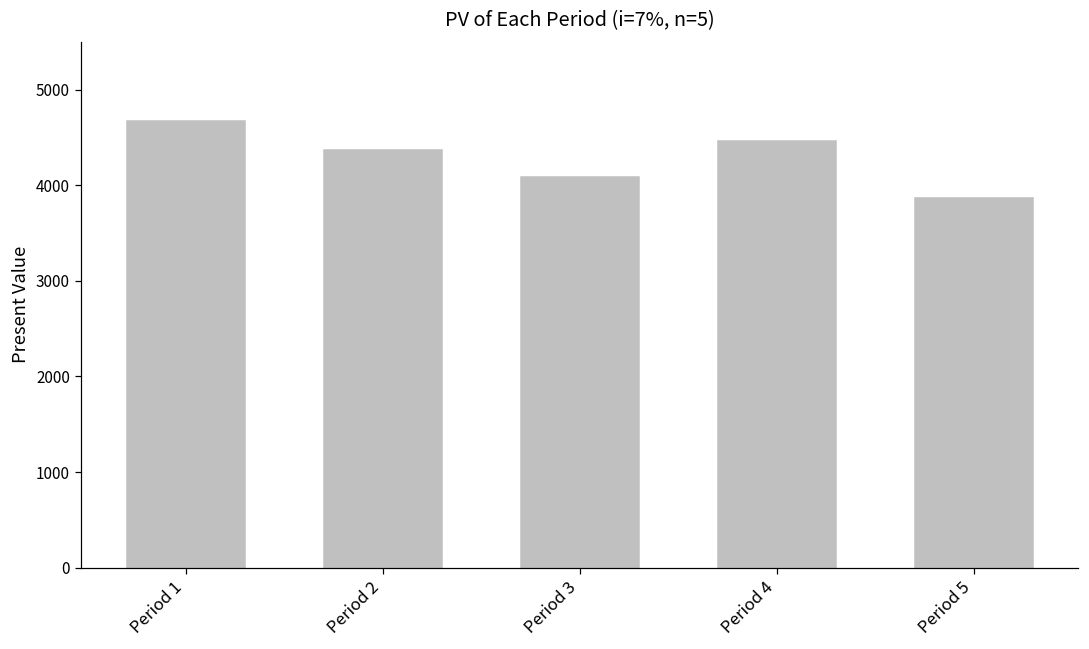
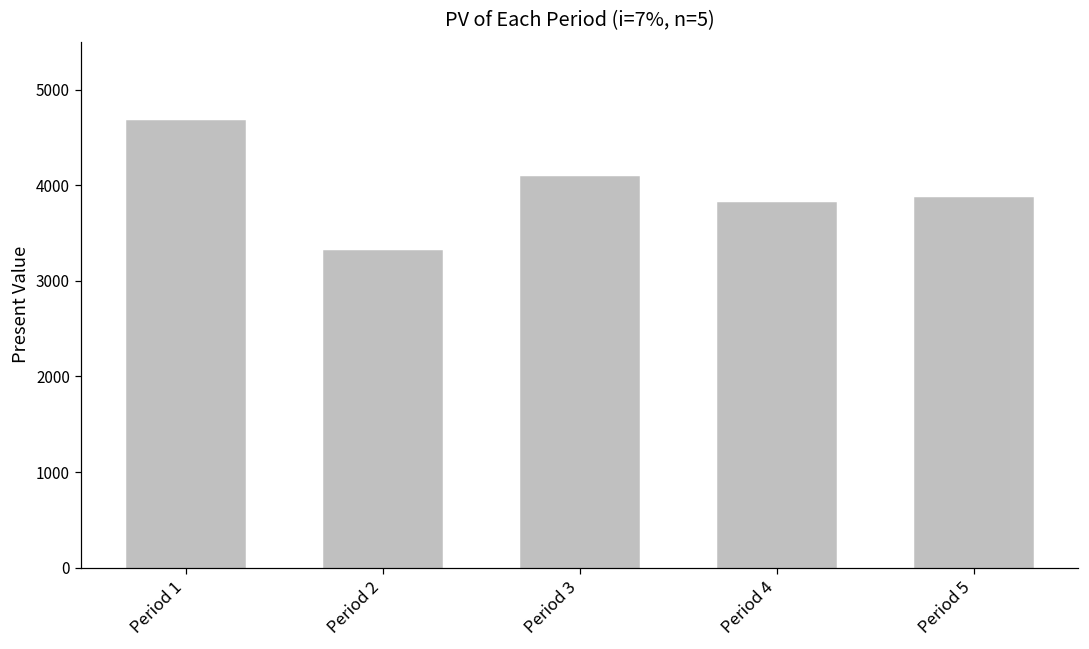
  {
    "Period 1": 4700,
-   "Period 2": 4400,
+   "Period 2": 3300,
    "Period 3": 4100,
-   "Period 4": 4500,
+   "Period 4": 3800,
    "Period 5": 3900
  }
